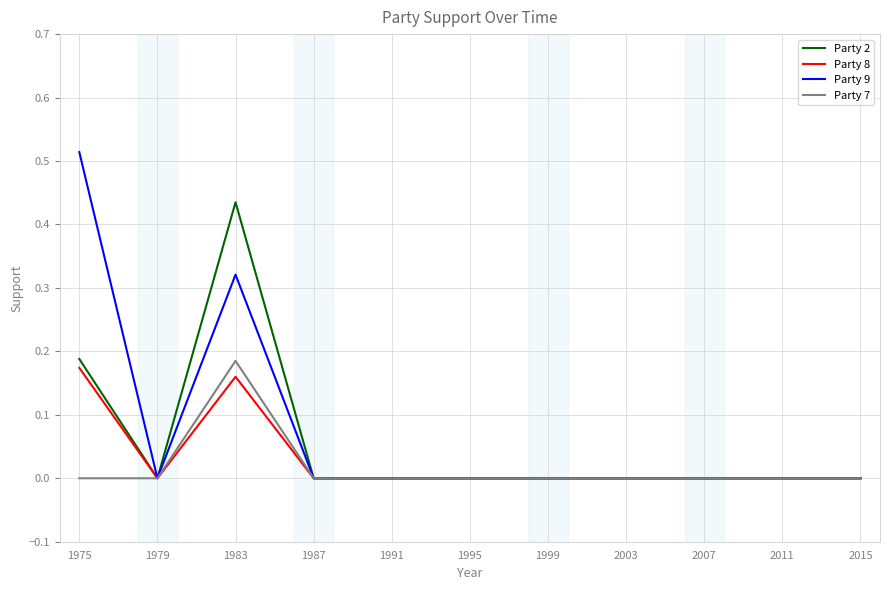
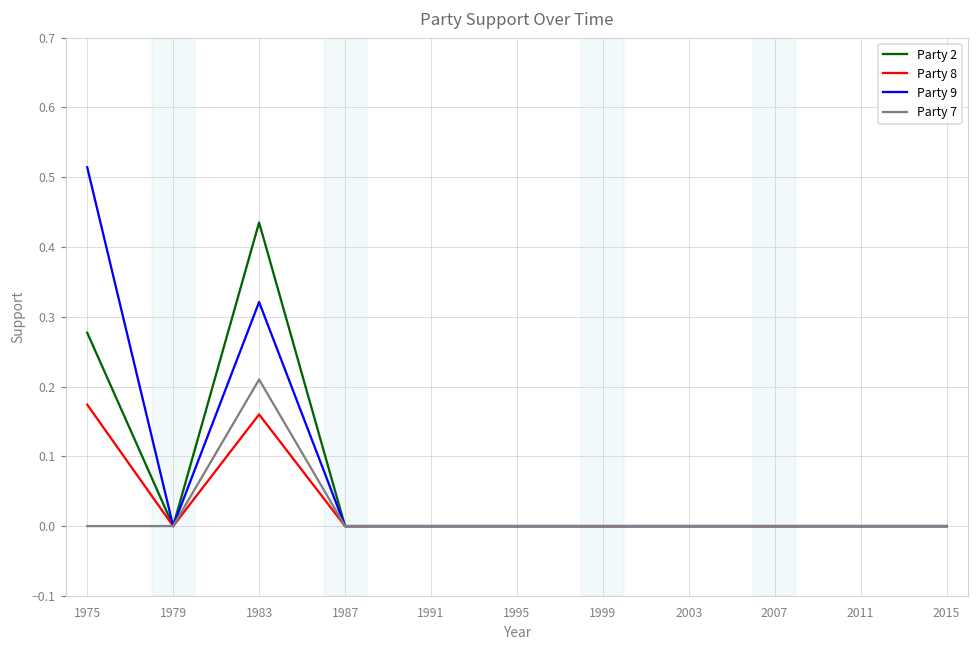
  {
    "Party 2": {
-     "1975": 0.19,
+     "1975": 0.28,
      "1983": 0.44
    },
    "Party 8": {
      "1975": 0.17,
      "1983": 0.16
    },
    "Party 9": {
      "1975": 0.51,
      "1983": 0.32
    },
    "Party 7": {
      "1975": 0.00,
-     "1983": 0.19
+     "1983": 0.21
    }
  }
